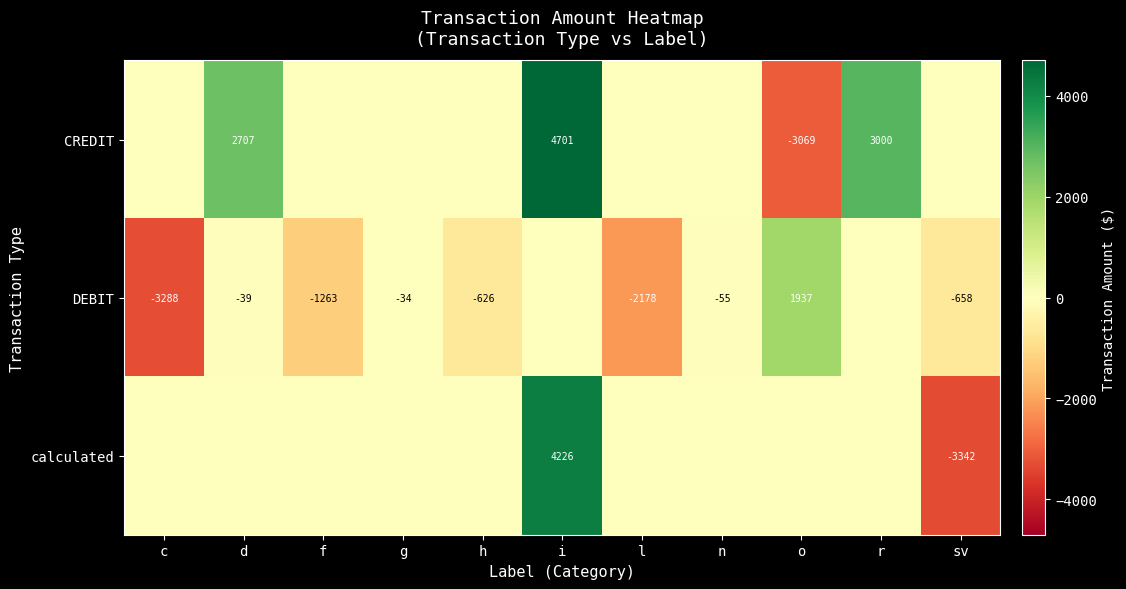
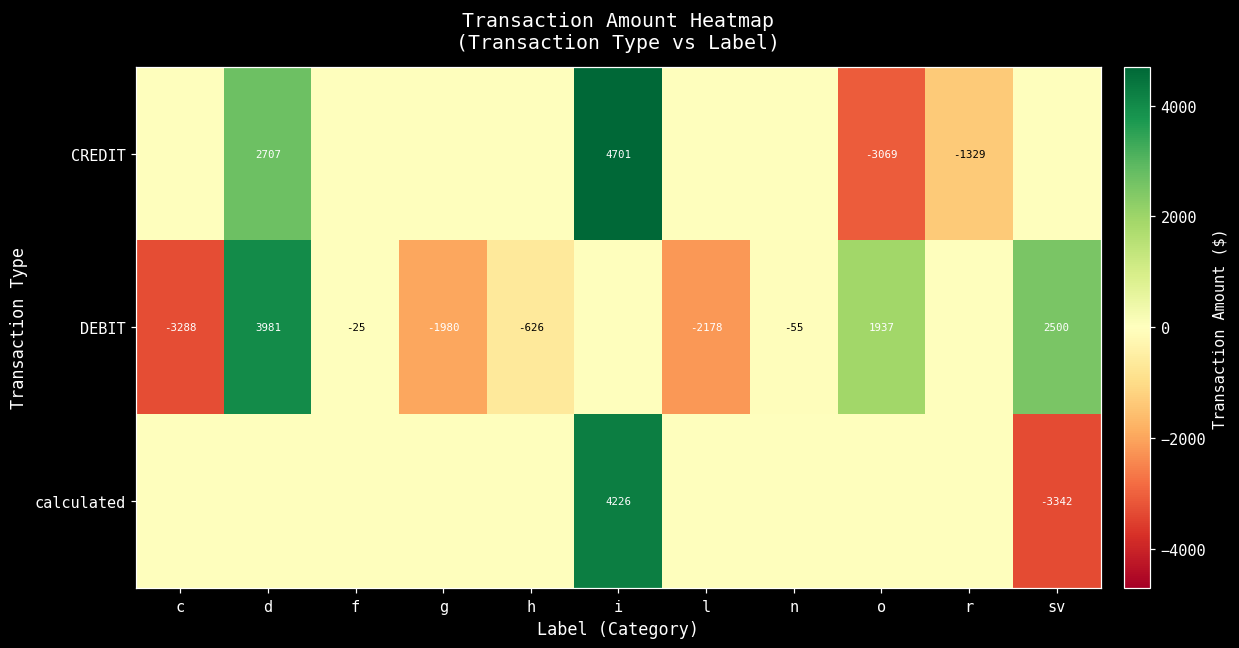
  {
    "CREDIT": {
      "d": 2707,
      "i": 4701,
      "o": -3069,
-     "r": 3000
+     "r": -1329
    },
    "DEBIT": {
      "c": -3288,
-     "d": -39,
-     "f": -1263,
-     "g": -34,
+     "d": 3981,
+     "f": -25,
+     "g": -1980,
      "h": -626,
      "l": -2178,
      "n": -55,
      "o": 1937,
-     "sv": -658
+     "sv": 2500
    },
    "calculated": {
      "i": 4226,
      "sv": -3342
    }
  }
